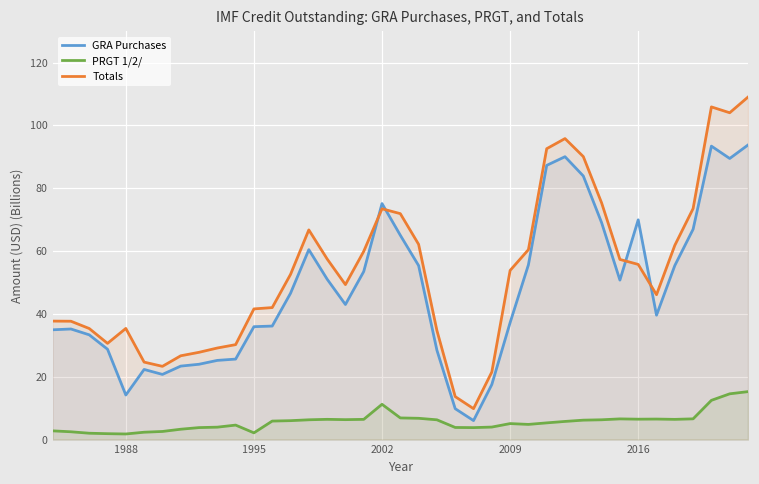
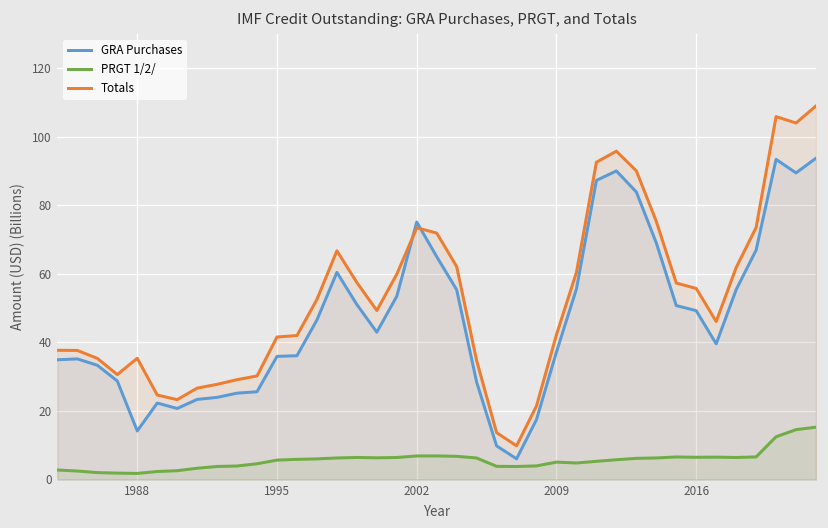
  {
    "GRA Purchases": {
      "1988": 14,
      "1995": 36,
      "2002": 75,
      "2009": 37,
-     "2016": 70
+     "2016": 49
    },
    "PRGT 1/2/": {
      "1988": 2,
-     "1995": 2,
-     "2002": 11,
+     "1995": 6,
+     "2002": 7,
      "2009": 5,
      "2016": 6
    },
    "Totals": {
      "1988": 35,
      "1995": 42,
      "2002": 73,
-     "2009": 54,
+     "2009": 42,
      "2016": 56
    }
  }
